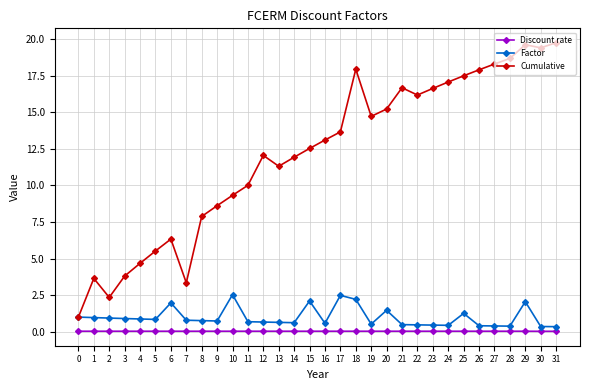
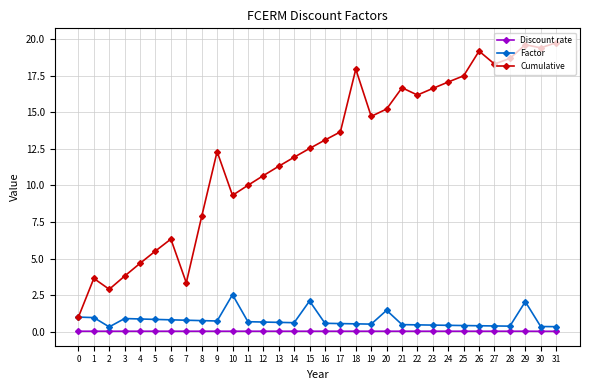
  {
    "Discount rate": {
      "0": 0.0,
      "1": 0.0,
      "2": 0.0,
      "3": 0.0,
      "4": 0.0,
      "5": 0.0,
      "6": 0.0,
      "7": 0.0,
      "8": 0.0,
      "9": 0.0,
      "10": 0.0,
      "11": 0.0,
      "12": 0.0,
      "13": 0.0,
      "14": 0.0,
      "15": 0.0,
      "16": 0.0,
      "17": 0.0,
      "18": 0.0,
      "19": 0.0,
      "20": 0.0,
      "21": 0.0,
      "22": 0.0,
      "23": 0.0,
      "24": 0.0,
      "25": 0.0,
      "26": 0.0,
      "27": 0.0,
      "28": 0.0,
      "29": 0.0,
      "30": 0.0,
      "31": 0.0
    },
    "Factor": {
      "1": 1.0,
-     "2": 0.9,
+     "2": 0.3,
      "3": 0.9,
      "4": 0.9,
      "5": 0.8,
-     "6": 2.0,
+     "6": 0.8,
      "7": 0.8,
      "8": 0.8,
      "9": 0.7,
      "10": 2.5,
      "11": 0.7,
      "12": 0.7,
      "13": 0.6,
      "14": 0.6,
      "15": 2.1,
      "16": 0.6,
-     "17": 2.5,
-     "18": 2.2,
+     "17": 0.6,
+     "18": 0.5,
      "19": 0.5,
      "20": 1.5,
      "21": 0.5,
      "22": 0.5,
      "23": 0.5,
      "24": 0.4,
-     "25": 1.3,
+     "25": 0.4,
      "26": 0.4,
      "27": 0.4,
      "28": 0.4,
      "29": 2.1,
      "30": 0.4,
      "31": 0.3
    },
    "Cumulative": {
      "1": 3.6,
-     "2": 2.3,
+     "2": 2.9,
      "3": 3.8,
      "4": 4.7,
      "5": 5.5,
      "6": 6.3,
      "7": 3.3,
      "8": 7.9,
-     "9": 8.6,
+     "9": 12.3,
      "10": 9.3,
      "11": 10.0,
-     "12": 12.0,
+     "12": 10.7,
      "13": 11.3,
      "14": 11.9,
      "15": 12.5,
      "16": 13.1,
      "17": 13.7,
      "18": 17.9,
      "19": 14.7,
      "20": 15.2,
      "21": 16.7,
      "22": 16.2,
      "23": 16.6,
      "24": 17.1,
      "25": 17.5,
-     "26": 17.9
+     "26": 19.2
    }
  }
